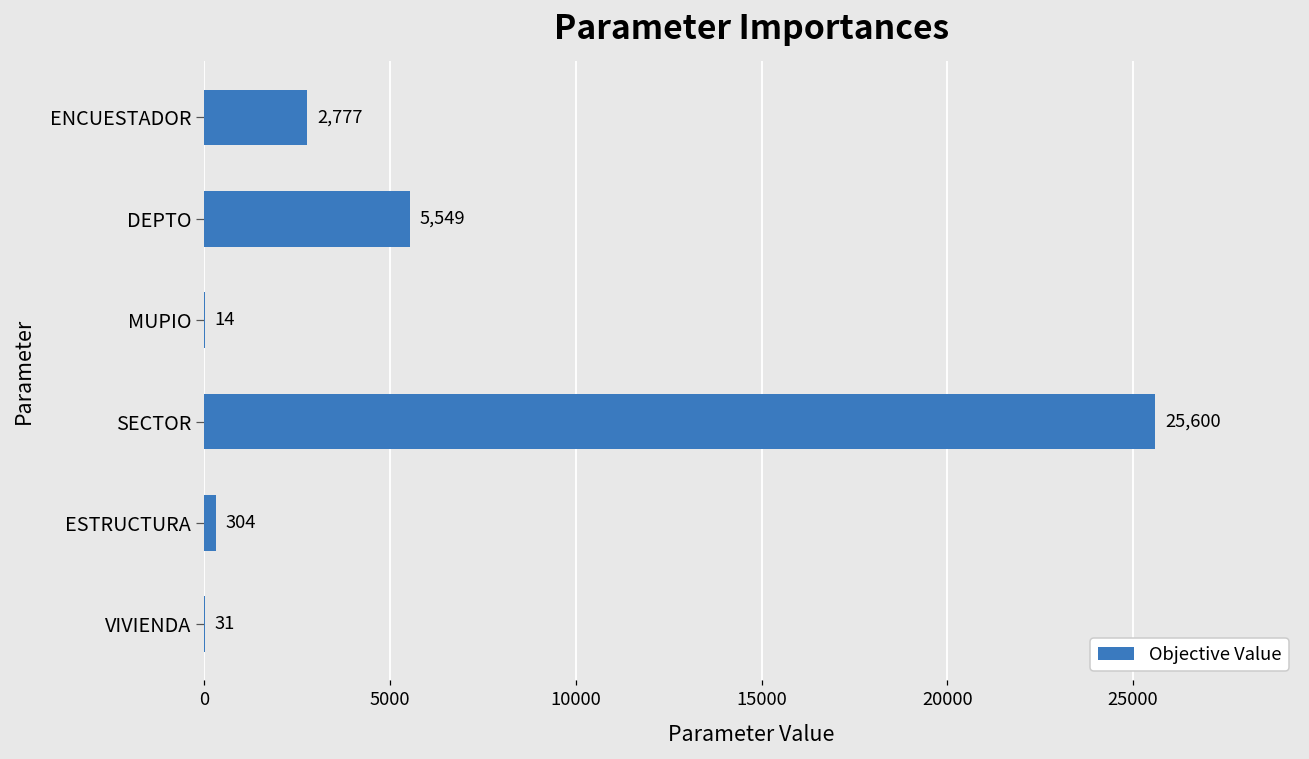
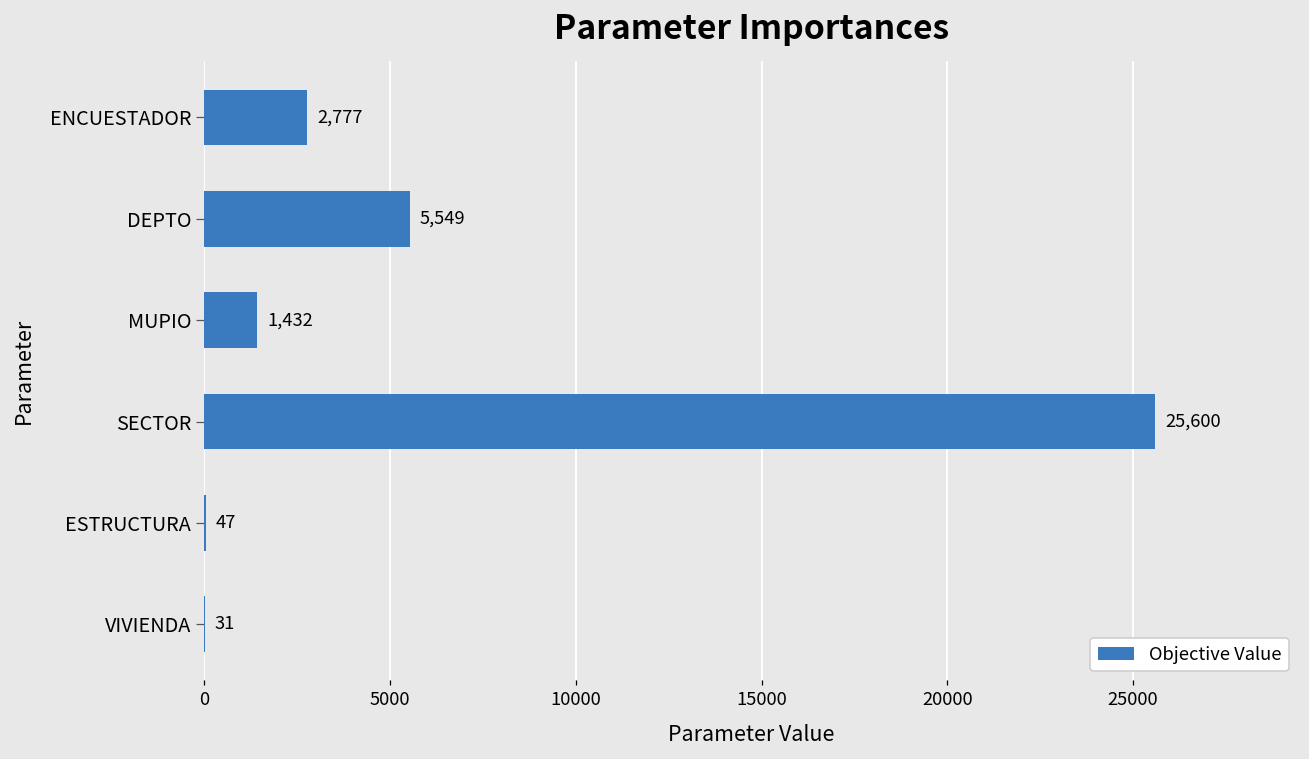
  {
    "ENCUESTADOR": "2,777",
    "DEPTO": "5,549",
-   "MUPIO": "14",
+   "MUPIO": "1,432",
    "SECTOR": "25,600",
-   "ESTRUCTURA": "304",
+   "ESTRUCTURA": "47",
    "VIVIENDA": "31"
  }
